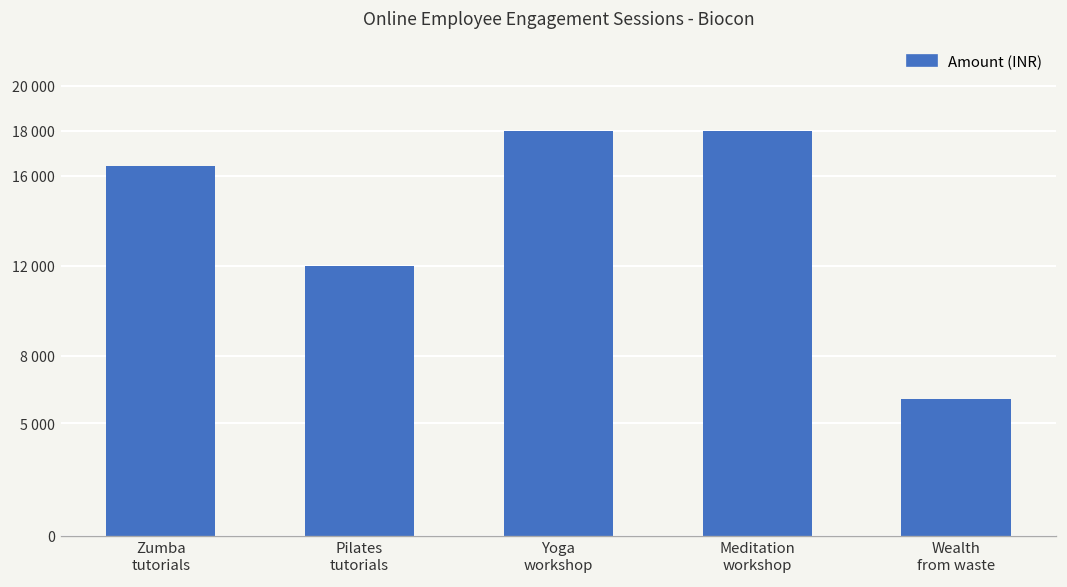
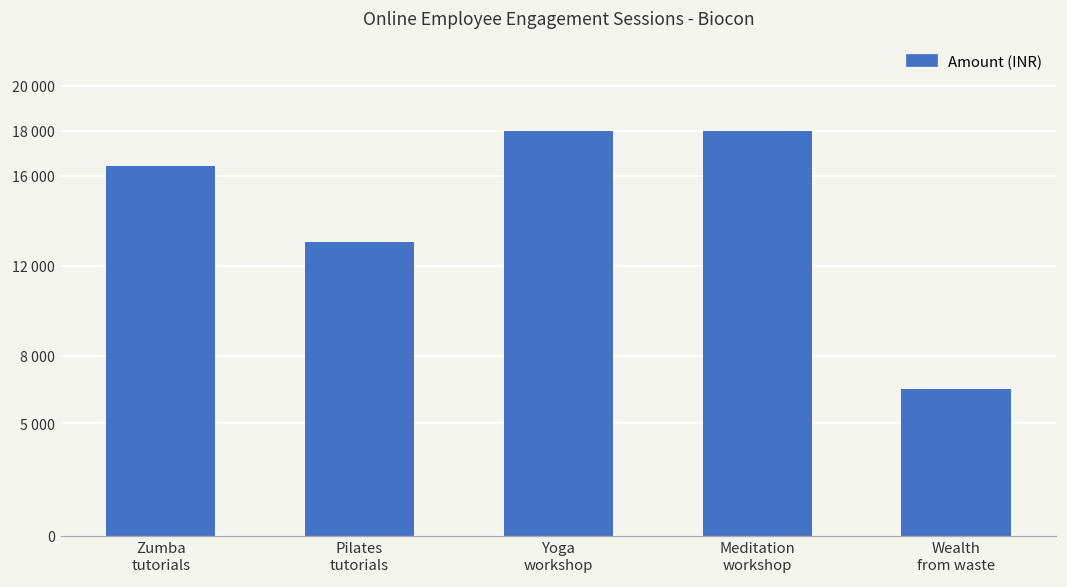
  {
    "Zumba tutorials": 16400,
-   "Pilates tutorials": 12000,
+   "Pilates tutorials": 13100,
    "Yoga workshop": 18000,
    "Meditation workshop": 18000,
-   "Wealth from waste": 6100
+   "Wealth from waste": 6500
  }
